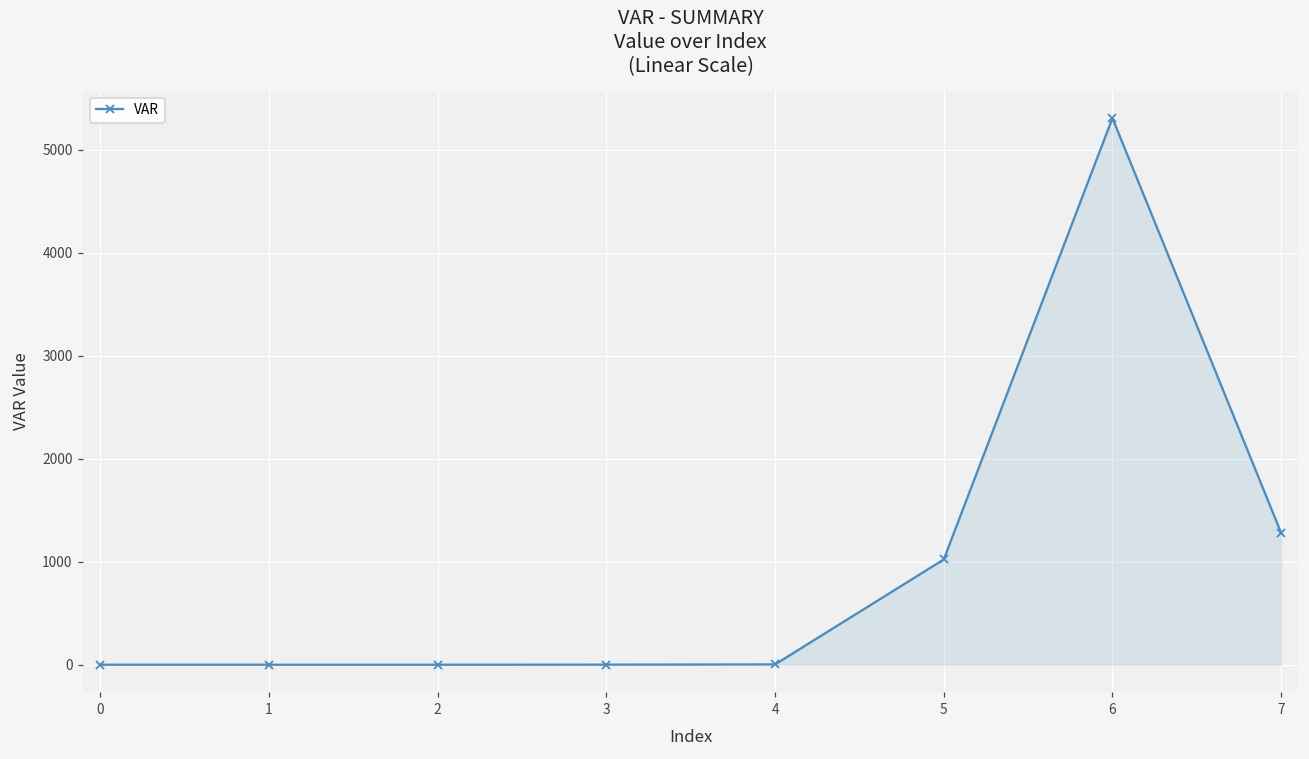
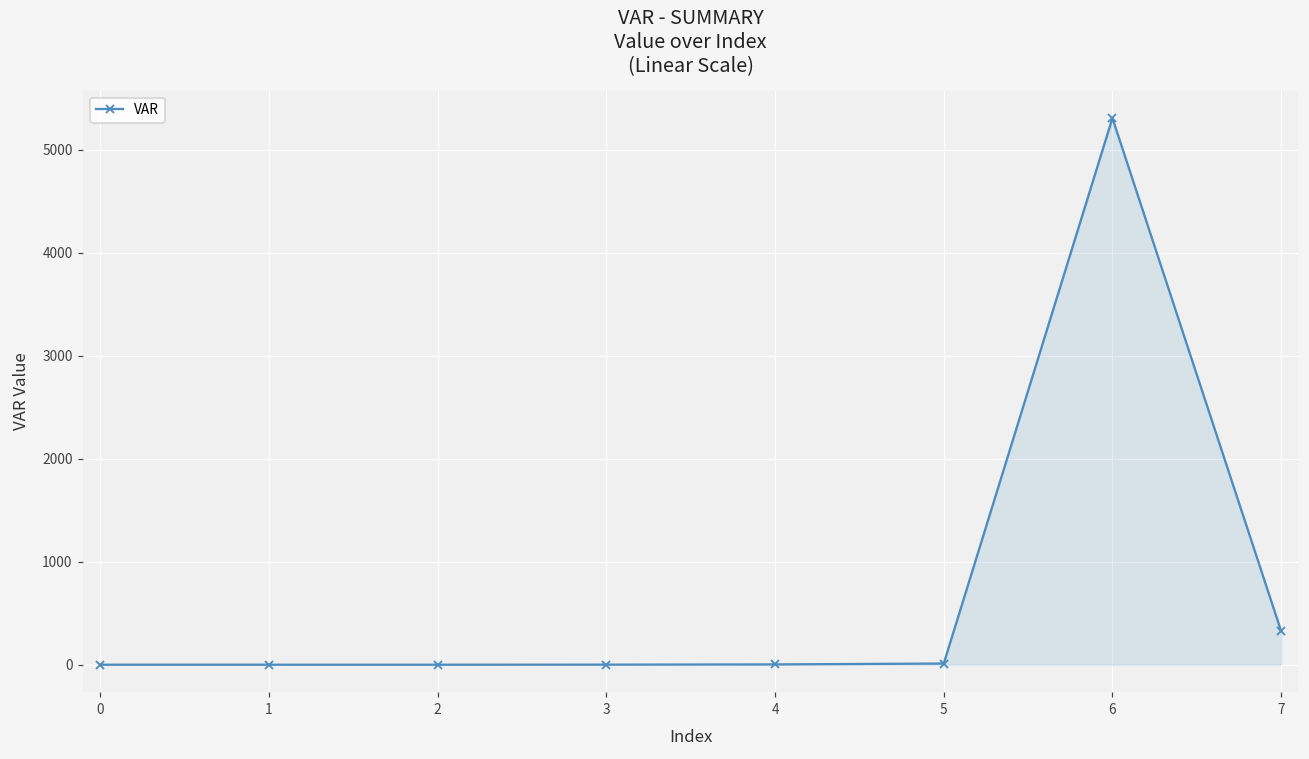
  {
    "0": 0,
    "1": 0,
    "2": 0,
    "3": 0,
    "4": 0,
-   "5": 1000,
+   "5": 0,
    "6": 5300,
-   "7": 1300
+   "7": 300
  }
